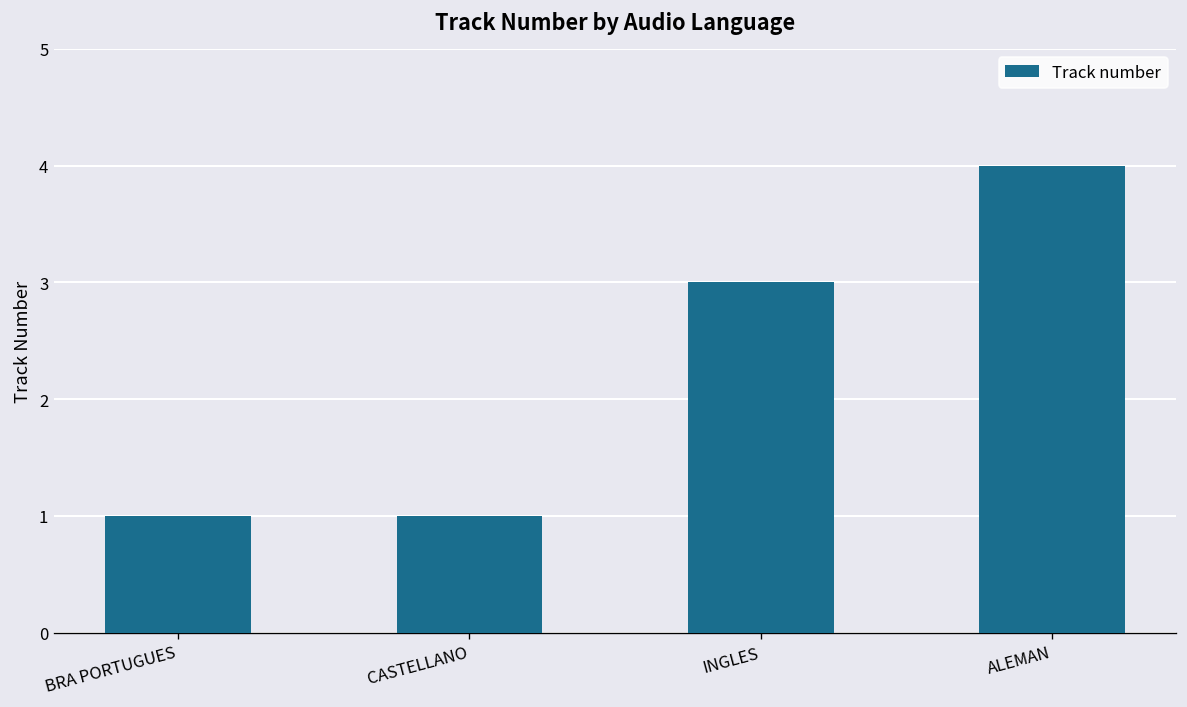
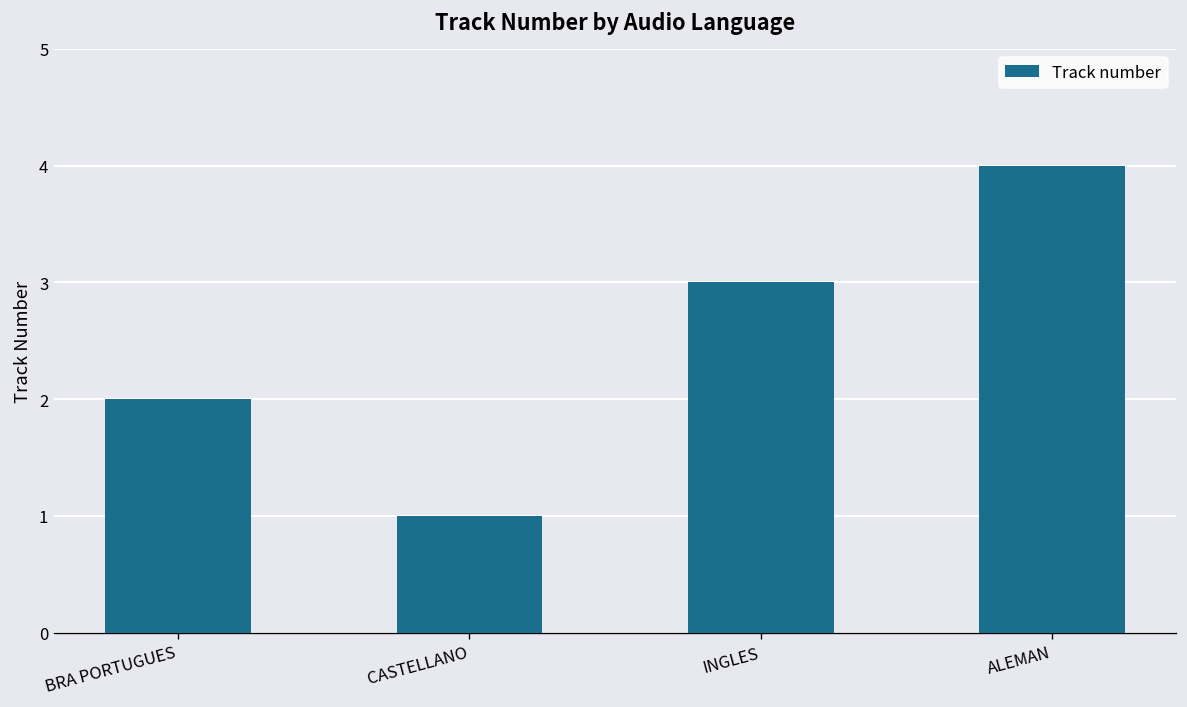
  {
-   "BRA PORTUGUES": 1,
+   "BRA PORTUGUES": 2,
    "CASTELLANO": 1,
    "INGLES": 3,
    "ALEMAN": 4
  }
